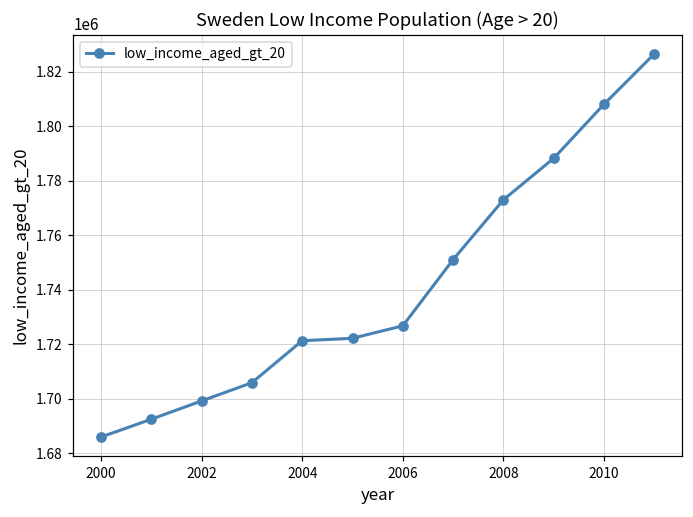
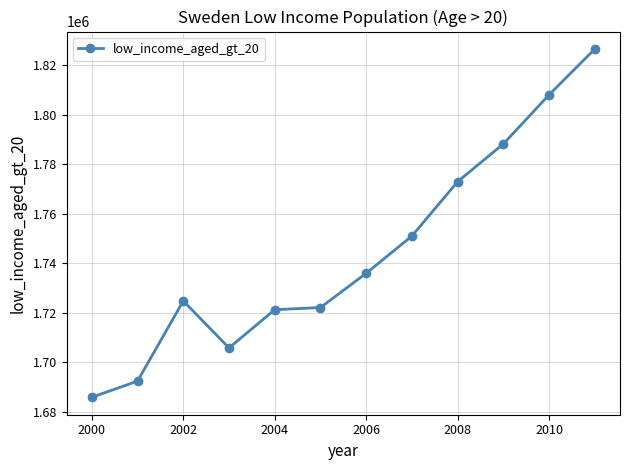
  {
    "2000": 1686000,
-   "2002": 1699000,
+   "2002": 1725000,
    "2004": 1721000,
-   "2006": 1727000,
+   "2006": 1736000,
    "2008": 1773000,
    "2010": 1808000
  }
